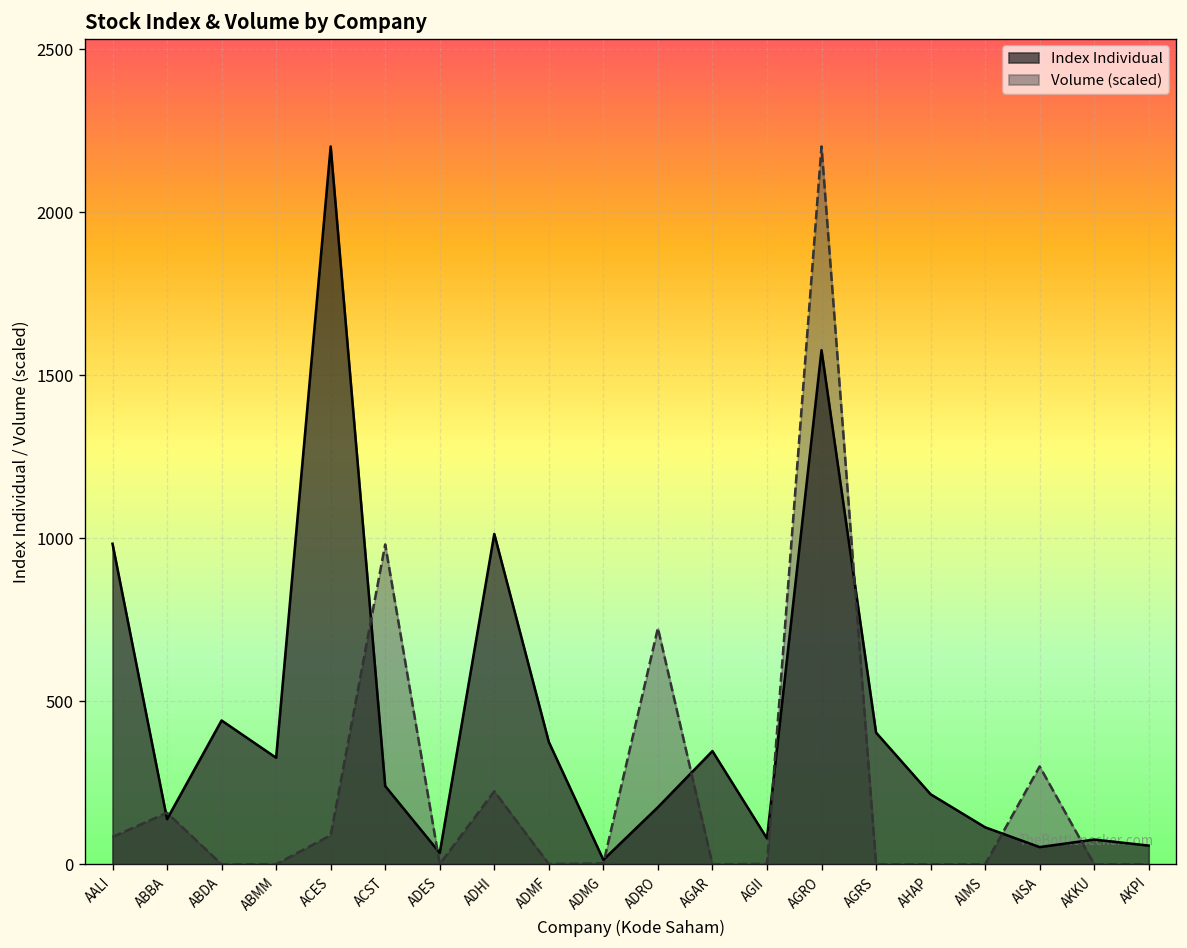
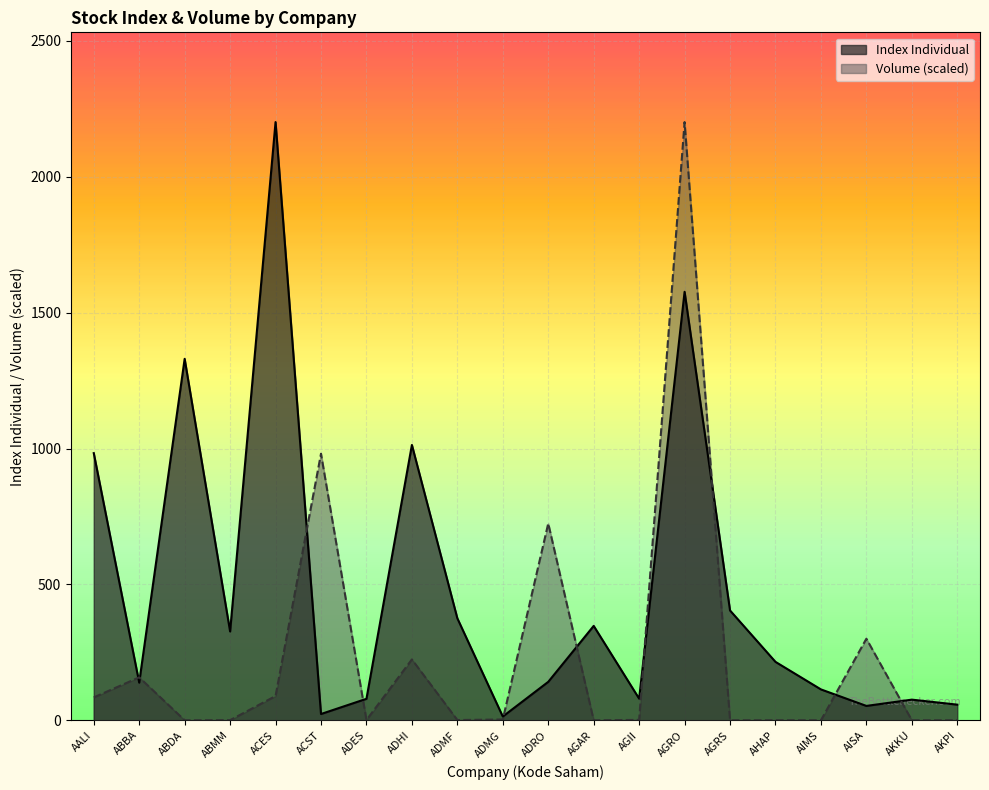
  {
    "Index Individual": {
      "AALI": 980,
      "ABBA": 140,
-     "ABDA": 440,
+     "ABDA": 1330,
      "ABMM": 330,
      "ACES": 2200,
-     "ACST": 240,
-     "ADES": 40,
+     "ACST": 20,
+     "ADES": 80,
      "ADHI": 1010,
      "ADMF": 380,
      "ADMG": 10,
-     "ADRO": 180,
+     "ADRO": 140,
      "AGAR": 350,
      "AGII": 80,
      "AGRO": 1580,
      "AGRS": 400,
      "AHAP": 210,
      "AIMS": 110,
      "AISA": 50,
      "AKKU": 80,
      "AKPI": 60
    },
    "Volume (scaled)": {
      "AALI": 80,
      "ABBA": 160,
      "ABDA": 0,
      "ABMM": 0,
      "ACES": 90,
      "ACST": 980,
      "ADES": 0,
      "ADHI": 220,
      "ADMF": 0,
      "ADMG": 0,
      "ADRO": 720,
      "AGAR": 0,
      "AGII": 0,
      "AGRO": 2200,
      "AGRS": 0,
      "AHAP": 0,
      "AIMS": 0,
      "AISA": 300,
      "AKKU": 0,
      "AKPI": 0
    }
  }
